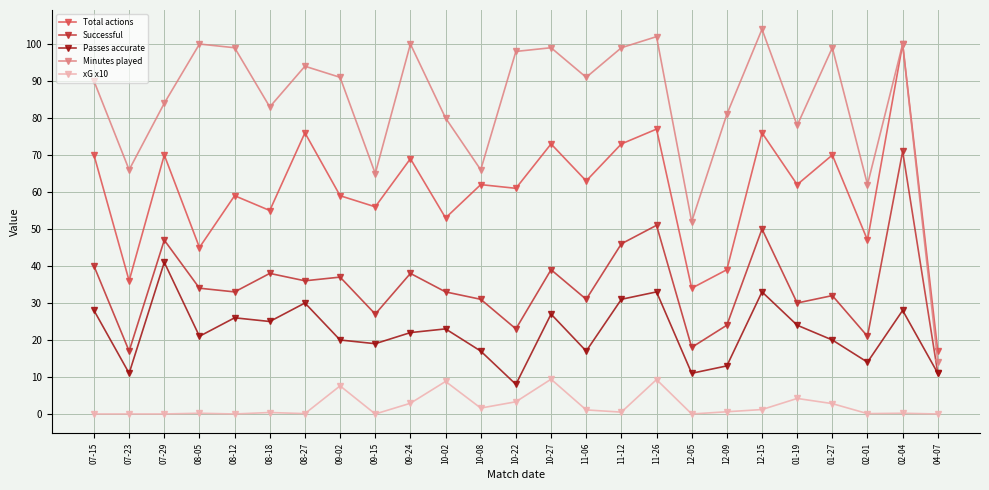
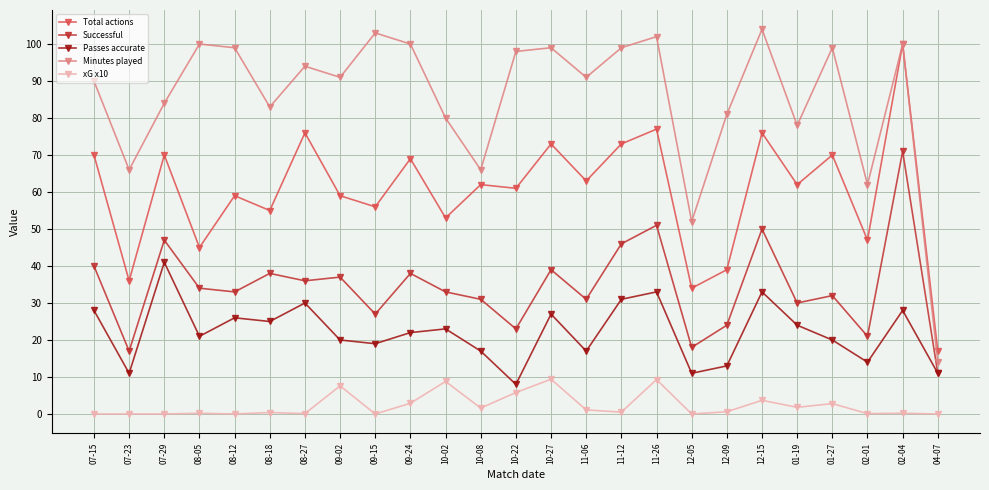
  {
    "Minutes played": {
      "07-23": 66,
      "07-29": 84,
      "08-05": 100,
      "08-12": 99,
      "08-18": 83,
      "08-27": 94,
      "09-02": 91,
-     "09-15": 65,
+     "09-15": 103,
      "09-24": 100,
      "10-02": 80,
      "10-08": 66,
      "10-22": 98,
      "10-27": 99,
      "11-06": 91,
      "11-12": 99,
      "11-26": 102,
      "12-05": 52,
      "12-09": 81,
      "12-15": 104,
      "01-19": 78,
      "01-27": 99,
      "02-01": 62,
      "04-07": 14
    },
    "xG x10": {
      "07-15": 0,
      "07-23": 0,
      "07-29": 0,
      "08-05": 0,
      "08-12": 0,
      "08-18": 0,
      "08-27": 0,
      "09-02": 8,
      "09-15": 0,
      "09-24": 3,
      "10-02": 9,
      "10-08": 2,
-     "10-22": 3,
+     "10-22": 6,
      "10-27": 9,
      "11-06": 1,
      "11-12": 1,
      "11-26": 9,
      "12-05": 0,
      "12-09": 1,
-     "12-15": 1,
-     "01-19": 4,
+     "12-15": 4,
+     "01-19": 2,
      "01-27": 3,
      "02-01": 0,
      "02-04": 0,
      "04-07": 0
    }
  }
